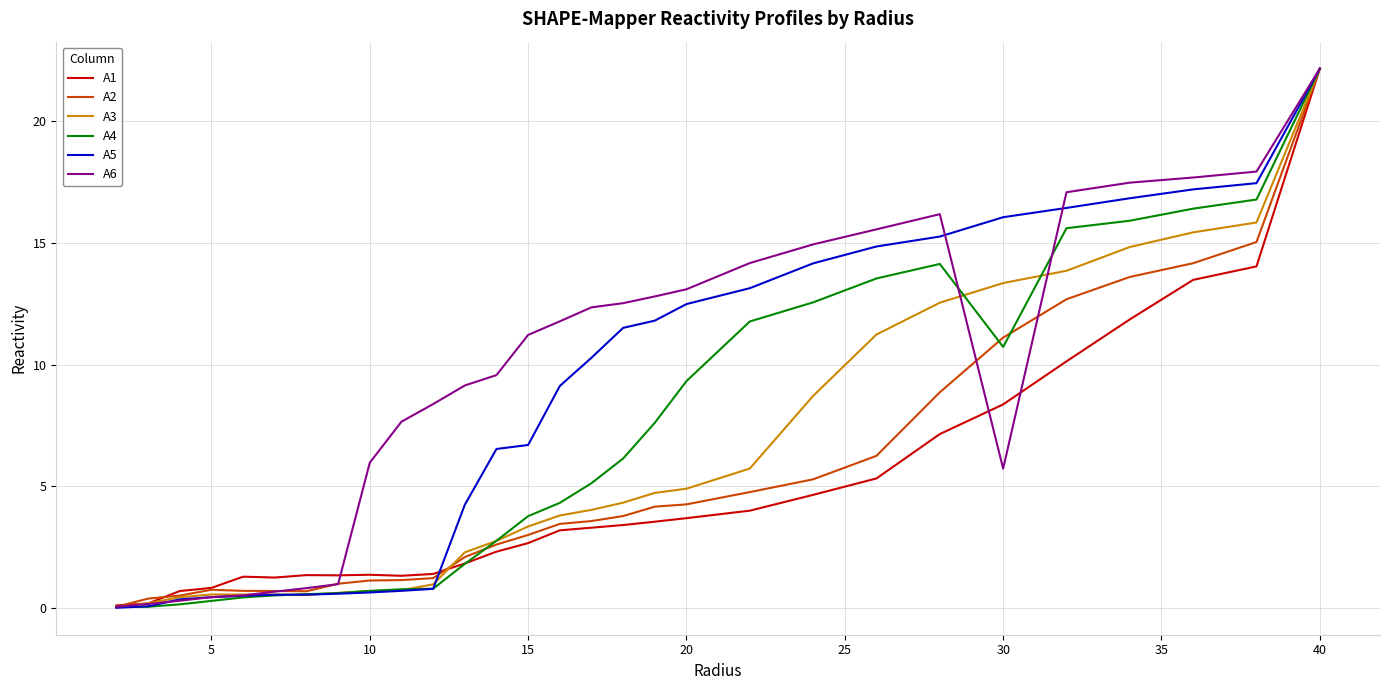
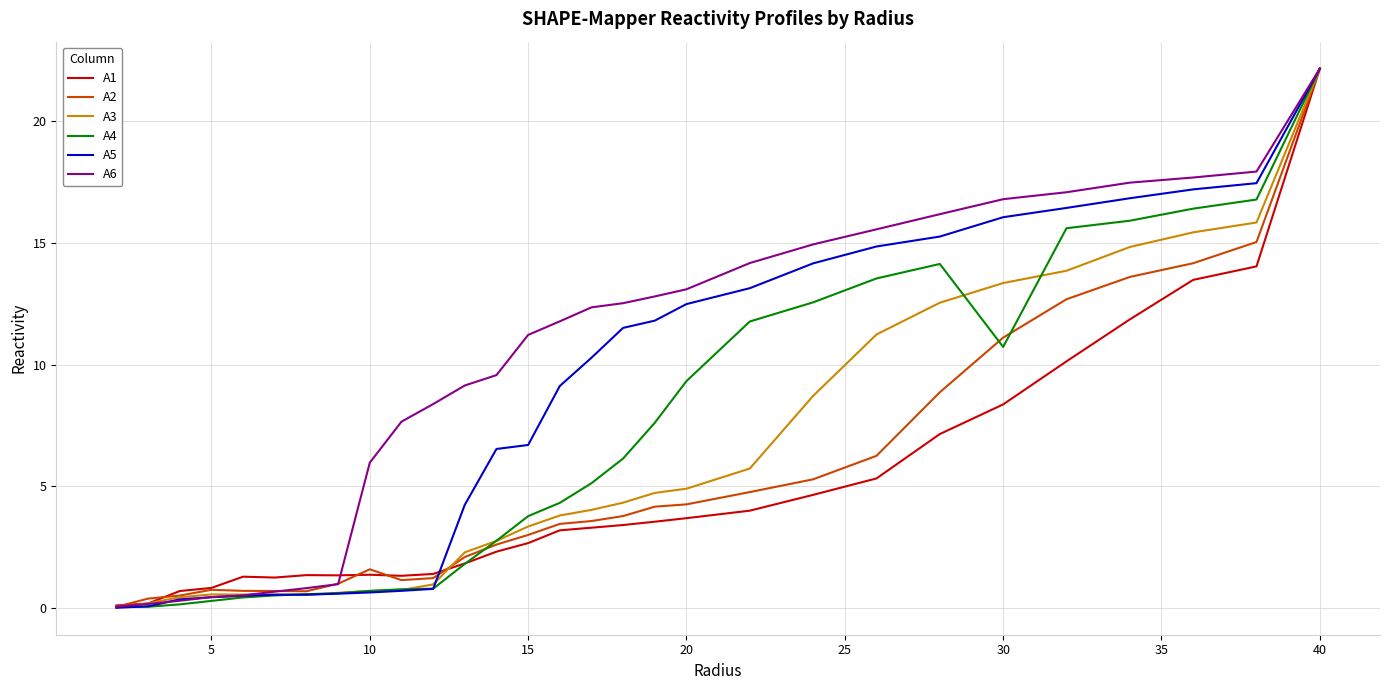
  {
    "A1": {
      "10": 1.4,
      "15": 2.7,
      "20": 3.7,
      "30": 8.4
    },
    "A2": {
-     "10": 1.1,
+     "10": 1.6,
      "15": 3.0,
      "20": 4.3,
      "30": 11.1
    },
    "A3": {
      "5": 0.6,
      "15": 3.4,
      "20": 4.9,
      "30": 13.4
    },
    "A4": {
      "5": 0.3,
      "15": 3.8,
      "20": 9.3,
      "30": 10.7
    },
    "A5": {
      "15": 6.7,
      "20": 12.5,
      "30": 16.1
    },
    "A6": {
      "10": 6.0,
      "15": 11.2,
      "20": 13.1,
-     "30": 5.7
+     "30": 16.8
    }
  }
